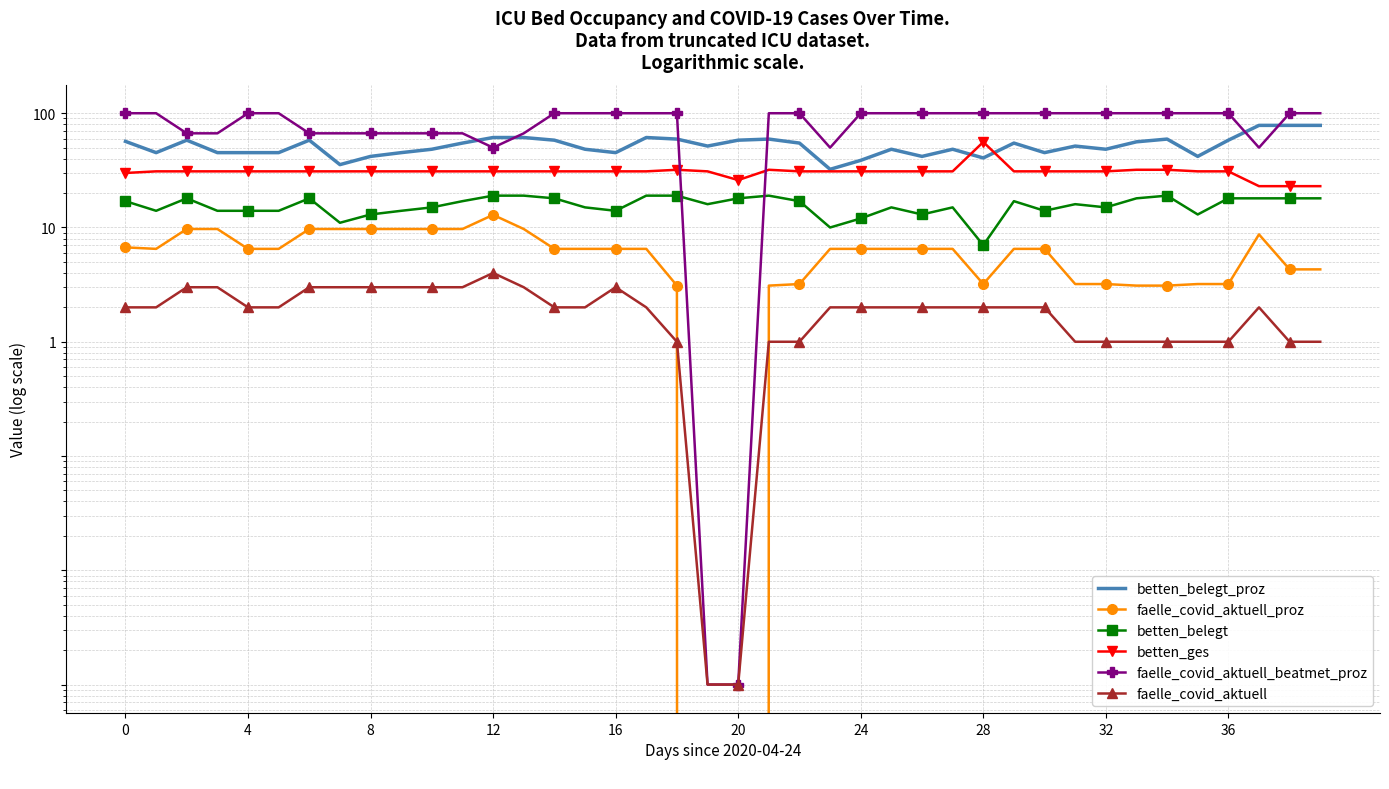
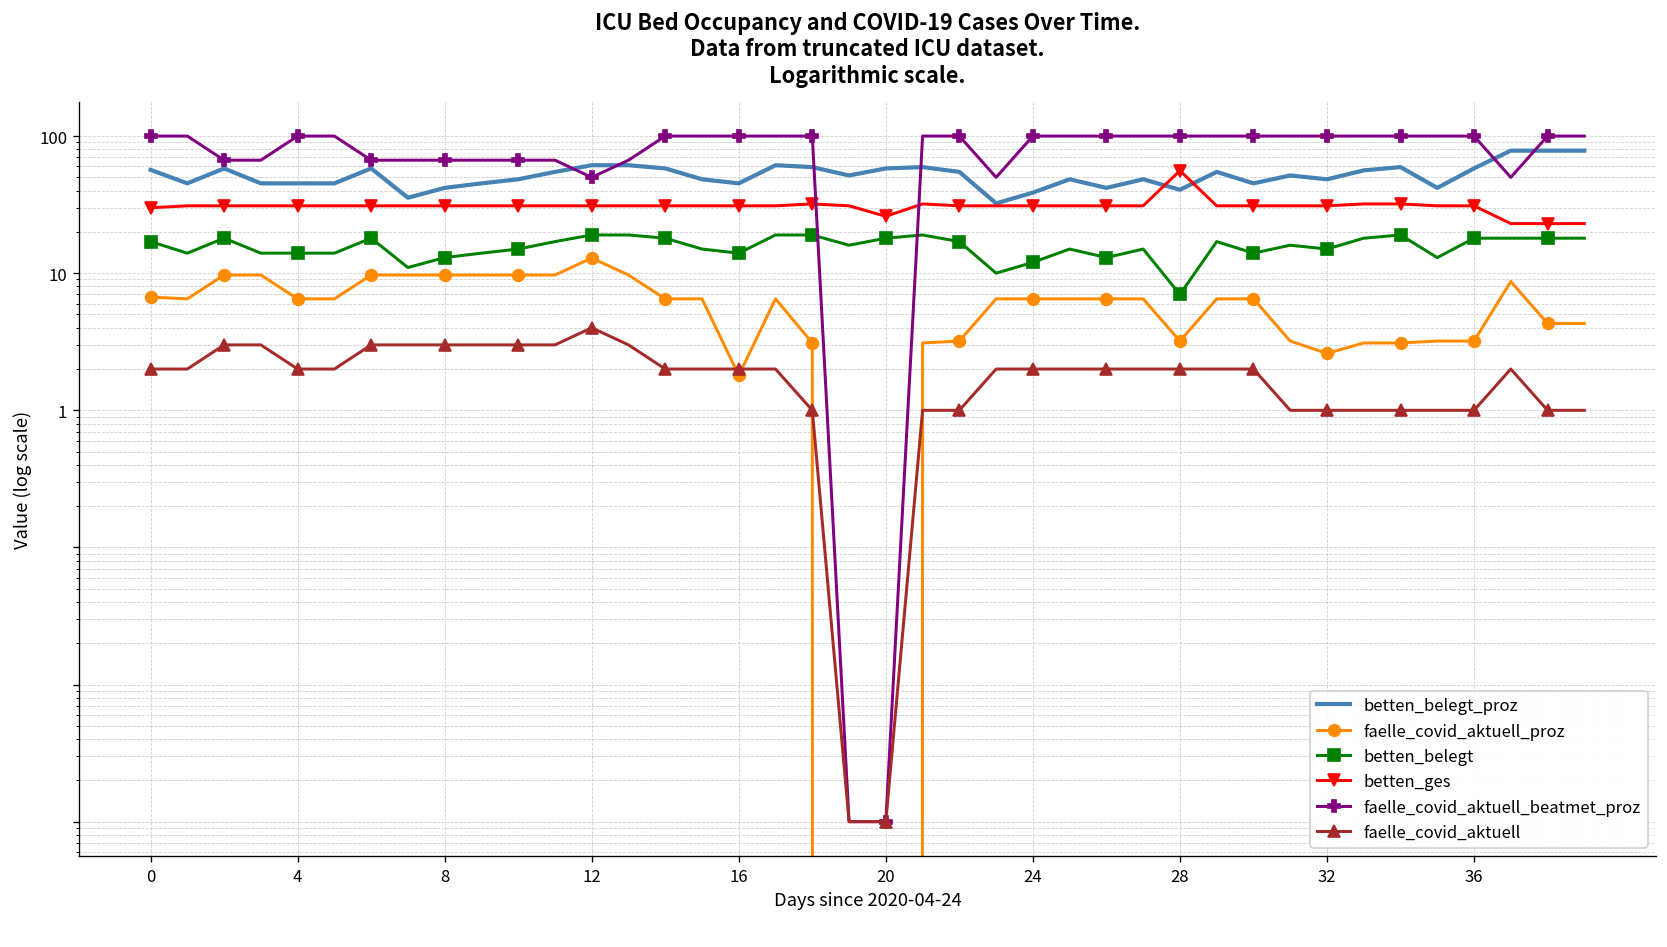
  {
    "betten_belegt_proz": {
      "0": 60,
      "4": 45,
      "8": 42,
      "12": 60,
      "16": 45,
      "20": 60,
      "24": 39,
      "28": 41,
      "32": 48,
      "36": 60
    },
    "faelle_covid_aktuell_proz": {
      "0": 7,
      "4": 7,
      "8": 10,
      "12": 13,
-     "16": 7,
+     "16": 1.8,
      "24": 7,
      "28": 3.2,
-     "32": 3.2,
+     "32": 2.6,
      "36": 3.2
    },
    "betten_belegt": {
      "0": 17,
      "4": 14,
      "8": 13,
      "12": 19,
      "16": 14,
      "20": 18,
      "24": 12,
      "28": 7,
      "32": 15,
      "36": 18
    },
    "betten_ges": {
      "0": 30,
      "4": 31,
      "8": 31,
      "12": 31,
      "16": 31,
      "20": 26,
      "24": 31,
      "28": 60,
      "32": 31,
      "36": 31
    },
    "faelle_covid_aktuell_beatmet_proz": {
      "0": 100,
      "4": 100,
      "8": 70,
      "12": 50,
      "16": 100,
      "24": 100,
      "28": 100,
      "32": 100,
      "36": 100
    },
    "faelle_covid_aktuell": {
      "0": 2,
      "4": 2,
      "8": 3,
      "12": 4,
-     "16": 3,
+     "16": 2,
      "24": 2,
      "28": 2,
      "32": 1,
      "36": 1
    }
  }
